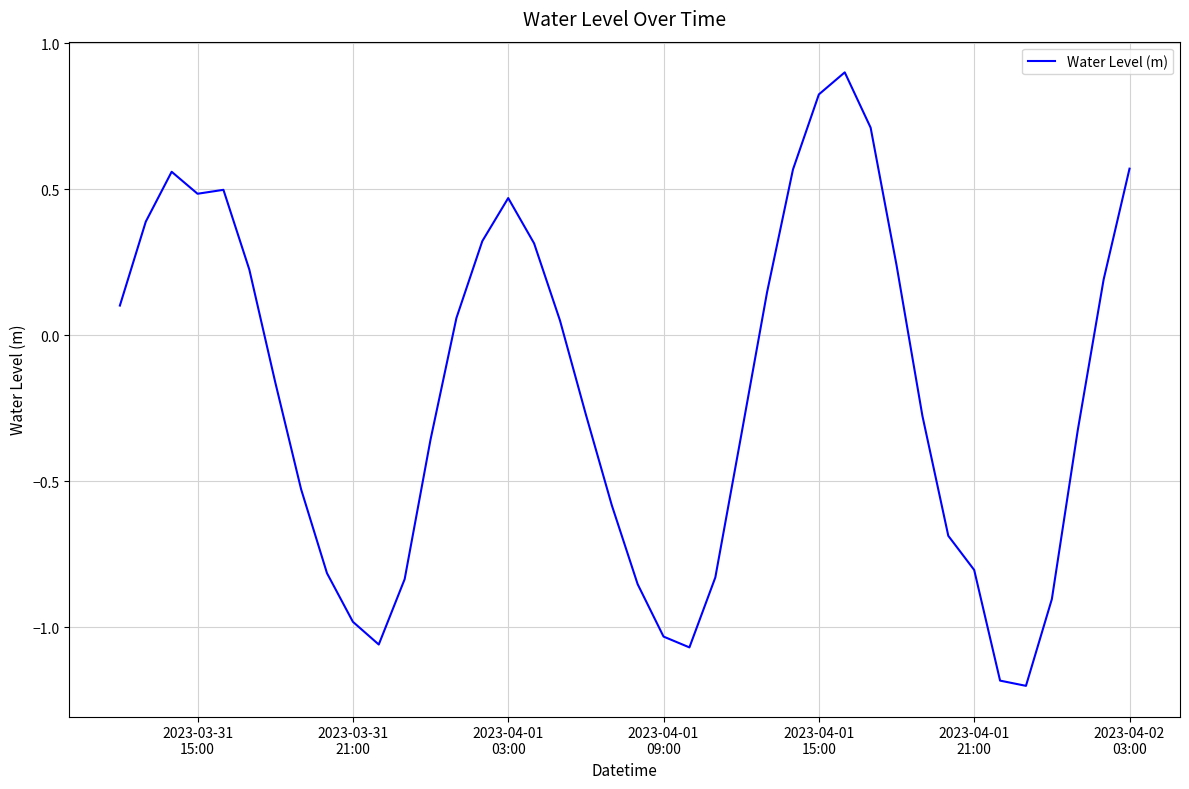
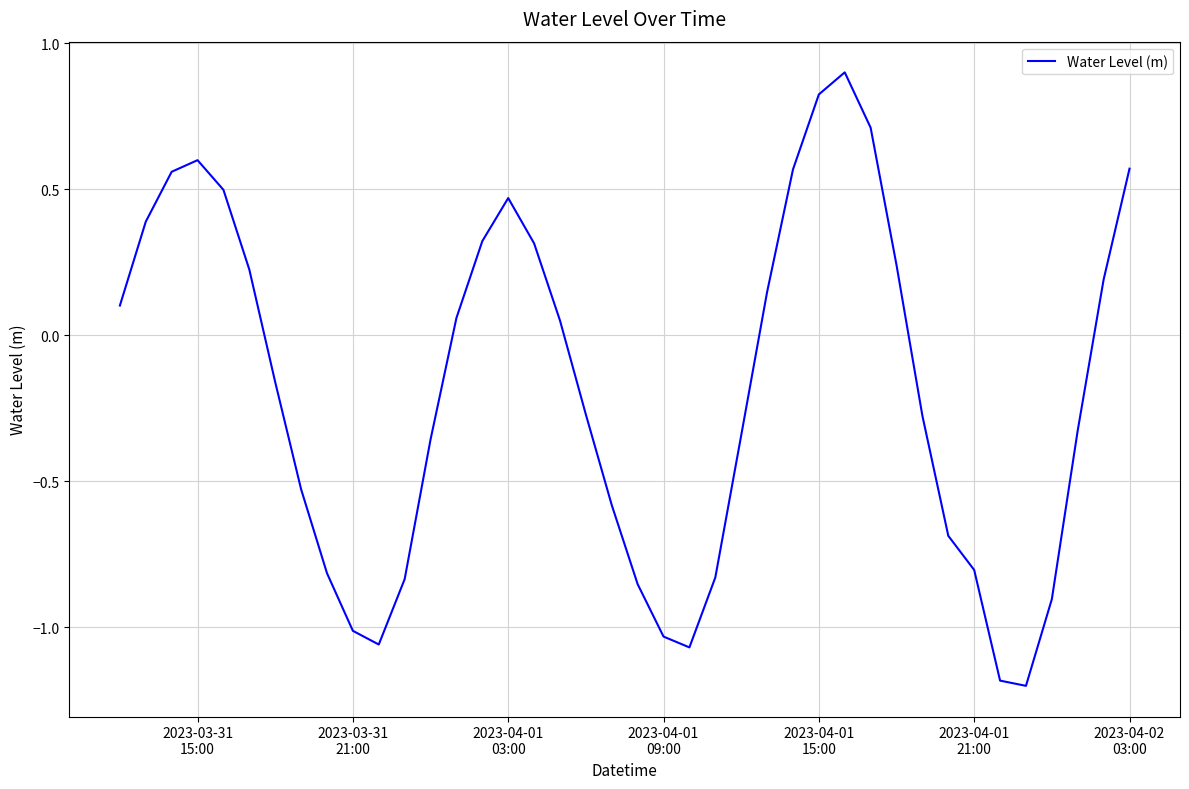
  {
-   "2023-03-31 15:00": 0.49,
-   "2023-03-31 21:00": -0.98,
+   "2023-03-31 15:00": 0.60,
+   "2023-03-31 21:00": -1.01,
    "2023-04-01 03:00": 0.47,
    "2023-04-01 09:00": -1.03,
    "2023-04-01 15:00": 0.83,
    "2023-04-01 21:00": -0.80,
    "2023-04-02 03:00": 0.57
  }
